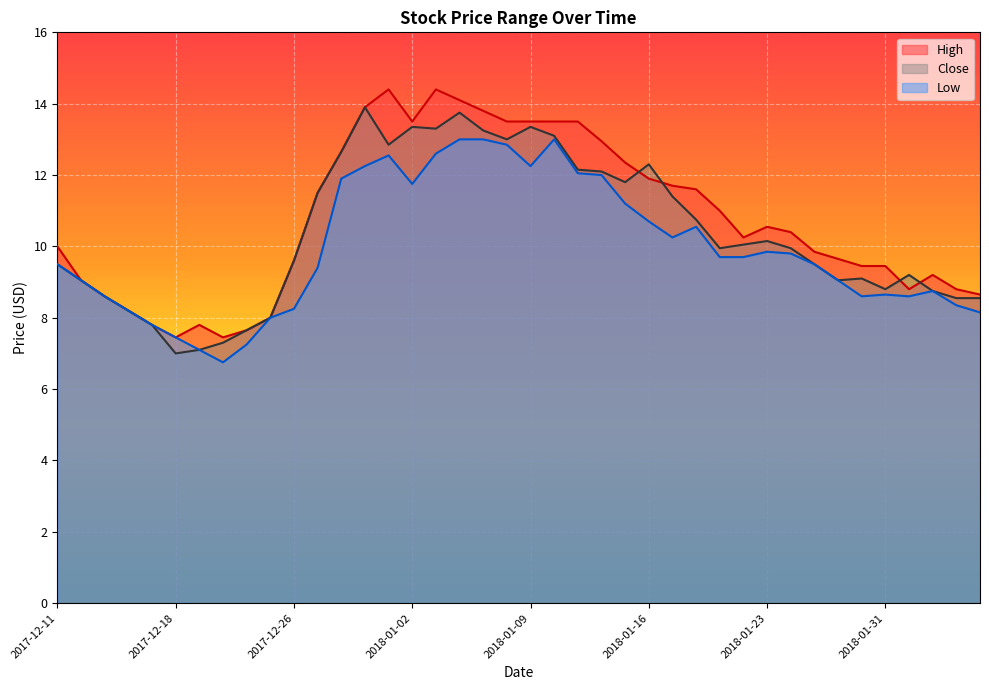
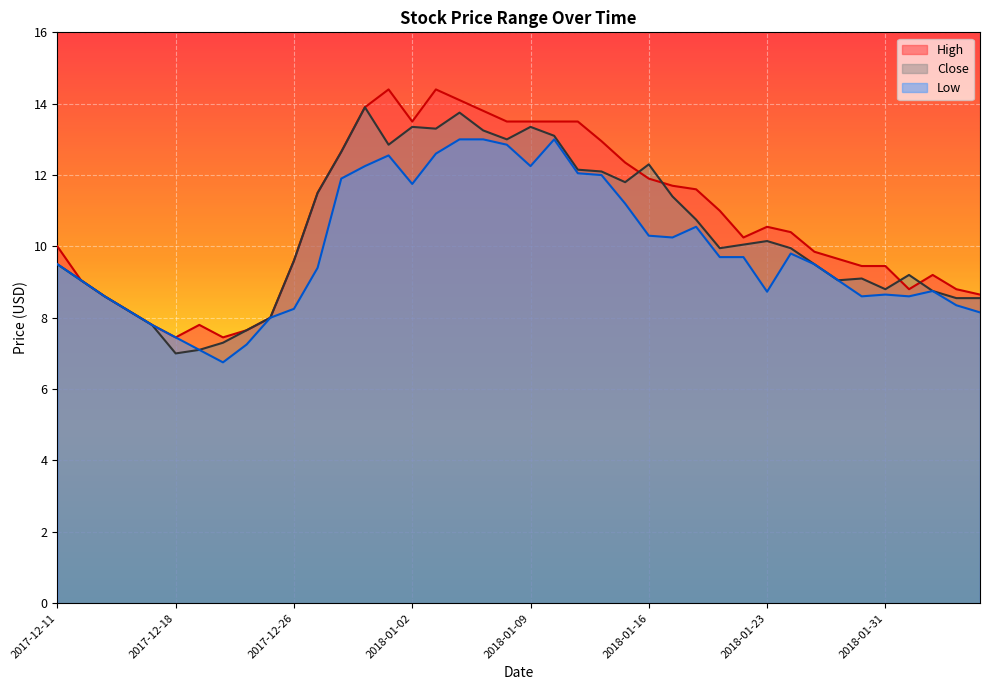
  {
    "High": {
      "2017-12-11": 10.0,
      "2018-01-02": 13.5,
      "2018-01-09": 13.5,
      "2018-01-16": 11.9,
      "2018-01-23": 10.6,
      "2018-01-31": 9.5
    },
    "Close": {
      "2017-12-18": 7.0,
      "2018-01-02": 13.4,
      "2018-01-09": 13.4,
      "2018-01-16": 12.3,
      "2018-01-23": 10.2,
      "2018-01-31": 8.8
    },
    "Low": {
      "2017-12-26": 8.3,
      "2018-01-02": 11.8,
      "2018-01-09": 12.3,
-     "2018-01-16": 10.7,
-     "2018-01-23": 9.9,
+     "2018-01-16": 10.3,
+     "2018-01-23": 8.7,
      "2018-01-31": 8.7
    }
  }
